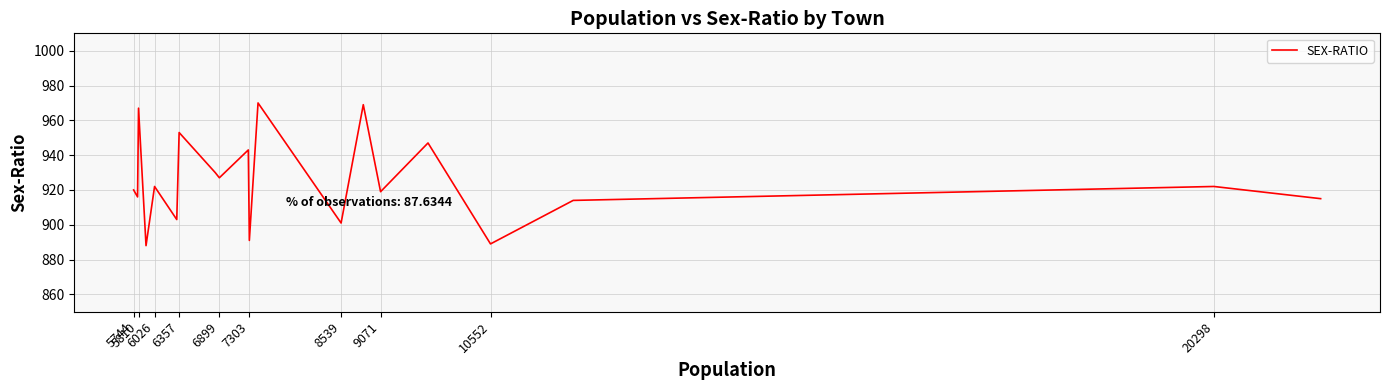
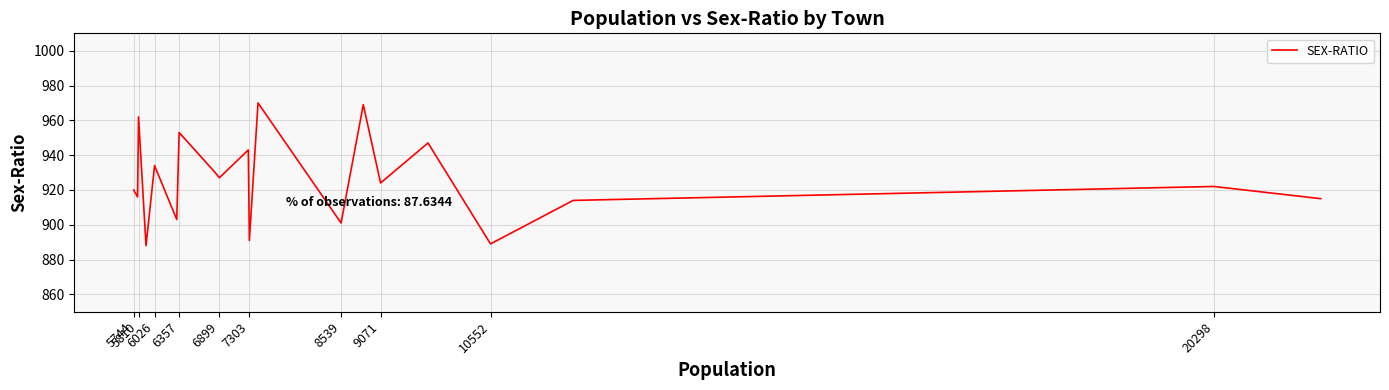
  {
    "5744": 920,
-   "5810": 967,
-   "6026": 922,
+   "5810": 962,
+   "6026": 934,
    "6357": 953,
    "6899": 927,
    "7303": 891,
    "8539": 901,
-   "9071": 919,
+   "9071": 924,
    "10552": 889,
    "20298": 922
  }
